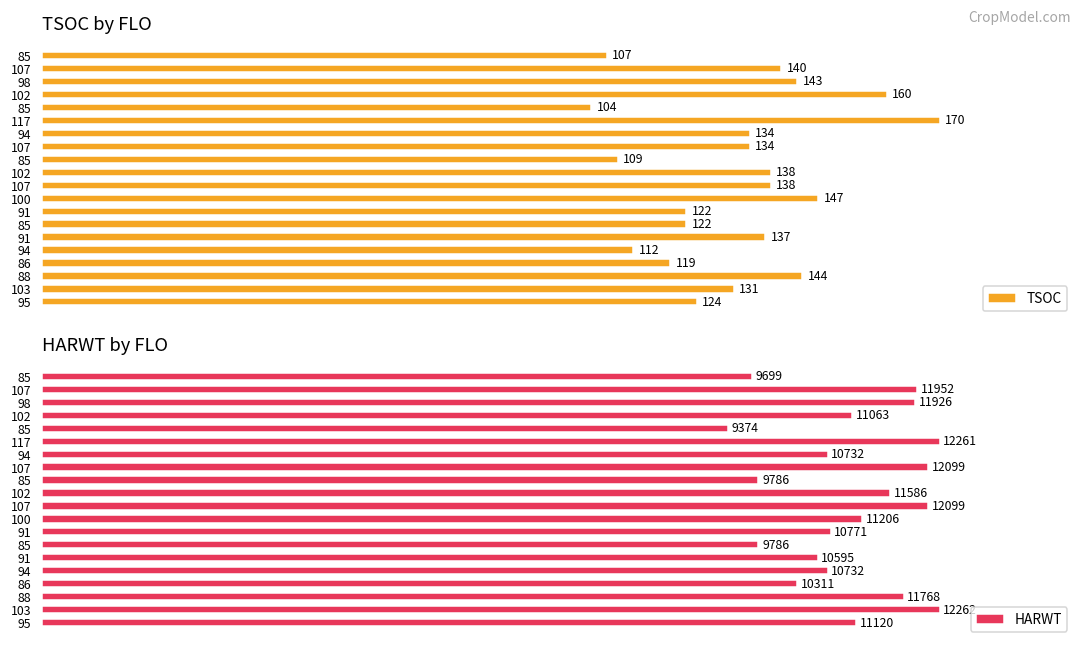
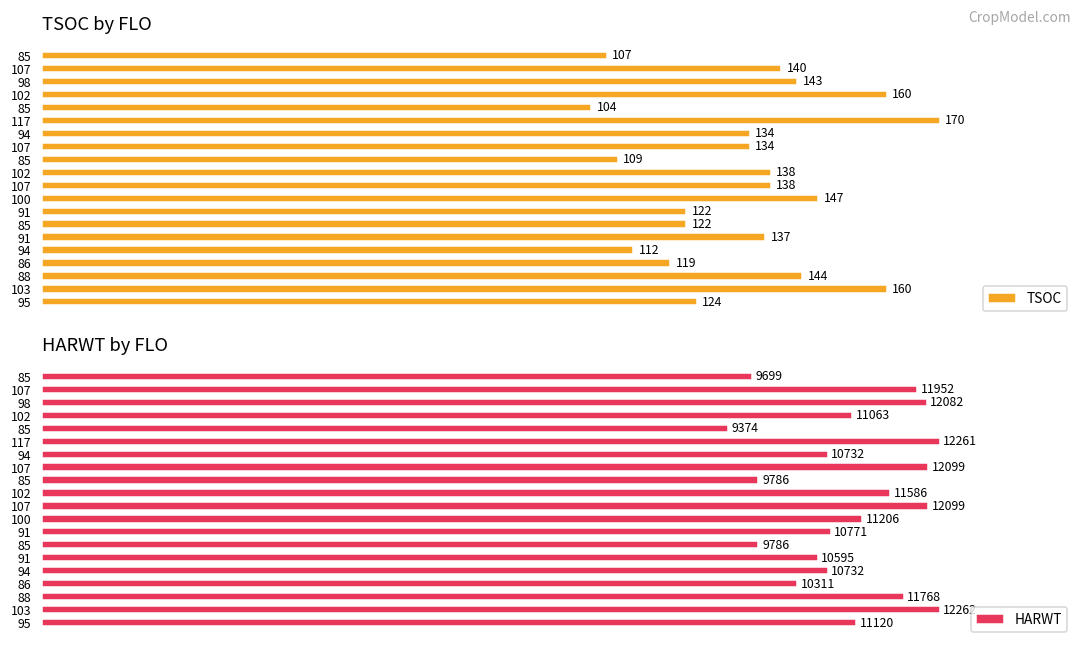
  {
    "TSOC by FLO": {
      "98": 143,
      "117": 170,
      "100": 147,
      "86": 119,
      "88": 144,
-     "103": 131,
+     "103": 160,
      "95": 124
    },
    "HARWT by FLO": {
-     "98": 11926,
+     "98": 12082,
      "117": 12261,
      "100": 11206,
      "86": 10311,
      "88": 11768,
      "95": 11120
    }
  }
